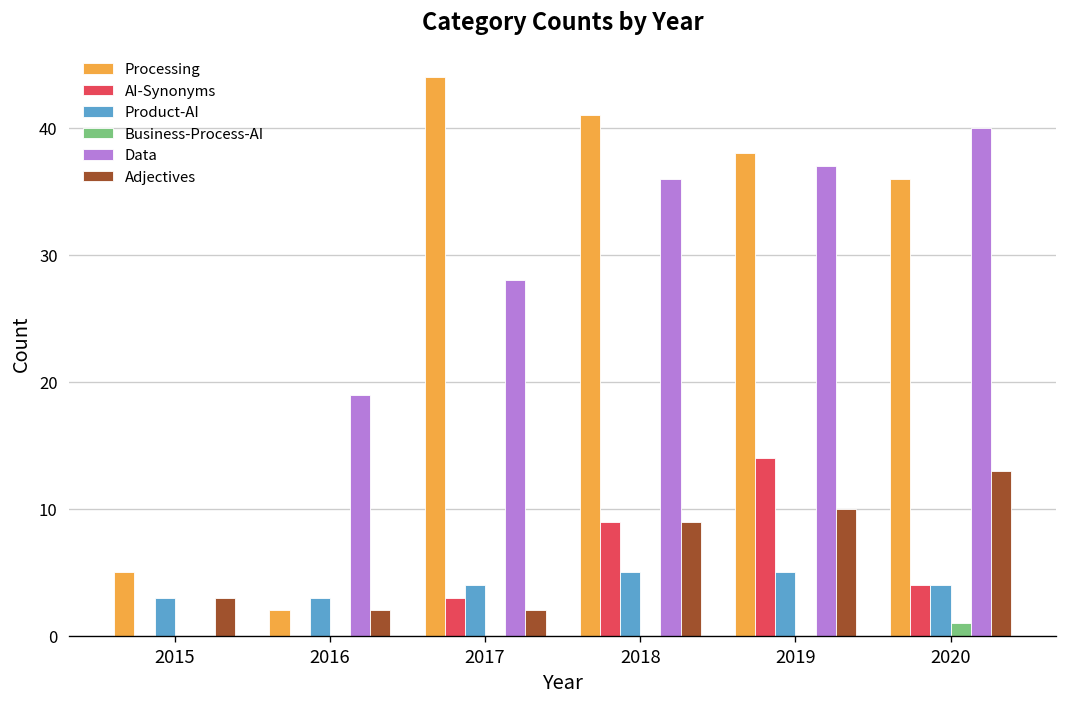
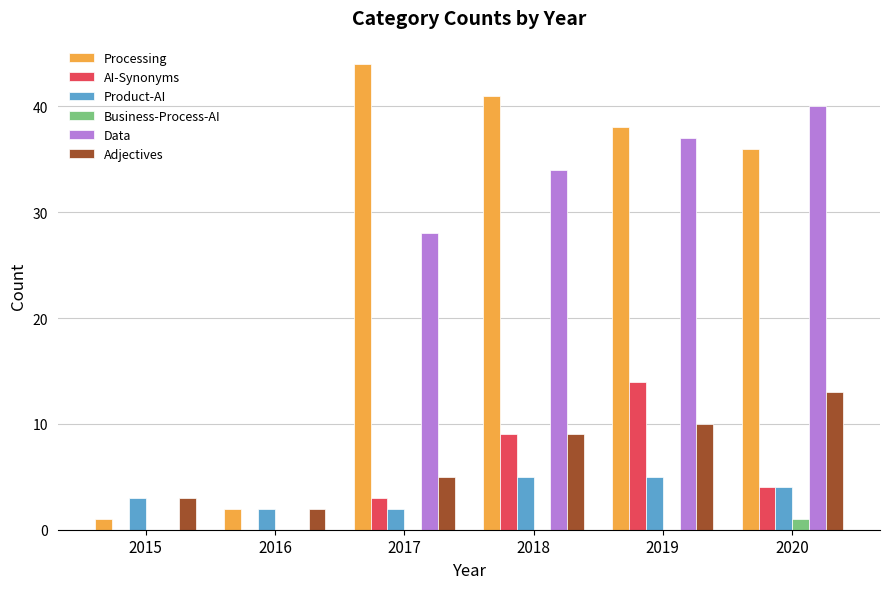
  {
    "Processing": {
-     "2015": 5,
+     "2015": 1,
      "2016": 2,
      "2017": 44,
      "2018": 41,
      "2019": 38,
      "2020": 36
    },
    "AI-Synonyms": {
      "2015": 0,
      "2016": 0,
      "2017": 3,
      "2018": 9,
      "2019": 14,
      "2020": 4
    },
    "Product-AI": {
      "2015": 3,
-     "2016": 3,
-     "2017": 4,
+     "2016": 2,
+     "2017": 2,
      "2018": 5,
      "2019": 5,
      "2020": 4
    },
    "Business-Process-AI": {
      "2015": 0,
      "2016": 0,
      "2017": 0,
      "2018": 0,
      "2019": 0,
      "2020": 1
    },
    "Data": {
      "2015": 0,
-     "2016": 19,
+     "2016": 0,
      "2017": 28,
-     "2018": 36,
+     "2018": 34,
      "2019": 37,
      "2020": 40
    },
    "Adjectives": {
      "2015": 3,
      "2016": 2,
-     "2017": 2,
+     "2017": 5,
      "2018": 9,
      "2019": 10,
      "2020": 13
    }
  }
